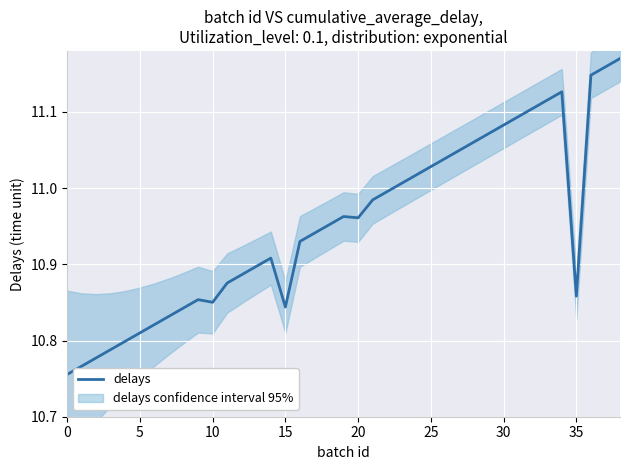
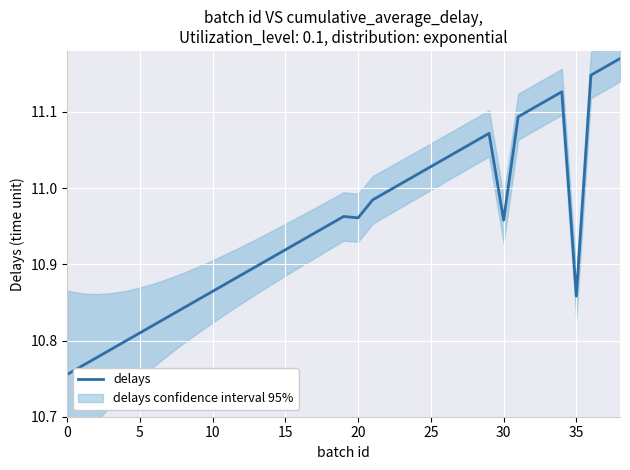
  {
    "delays": {
      "0": 10.76,
      "5": 10.81,
-     "10": 10.85,
-     "15": 10.84,
+     "10": 10.86,
+     "15": 10.92,
      "20": 10.96,
      "25": 11.03,
-     "30": 11.08,
+     "30": 10.96,
      "35": 10.86
    }
  }
